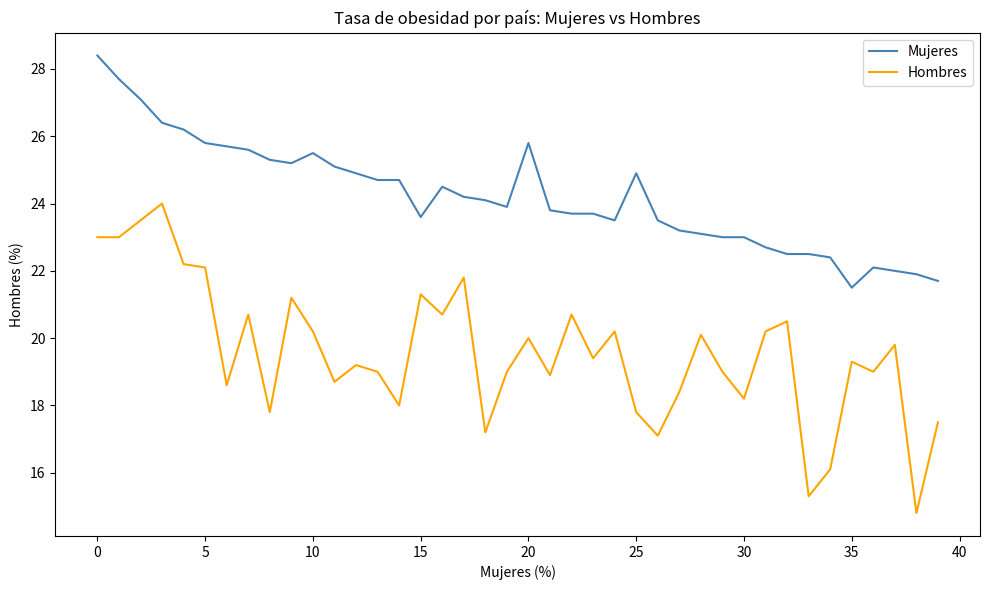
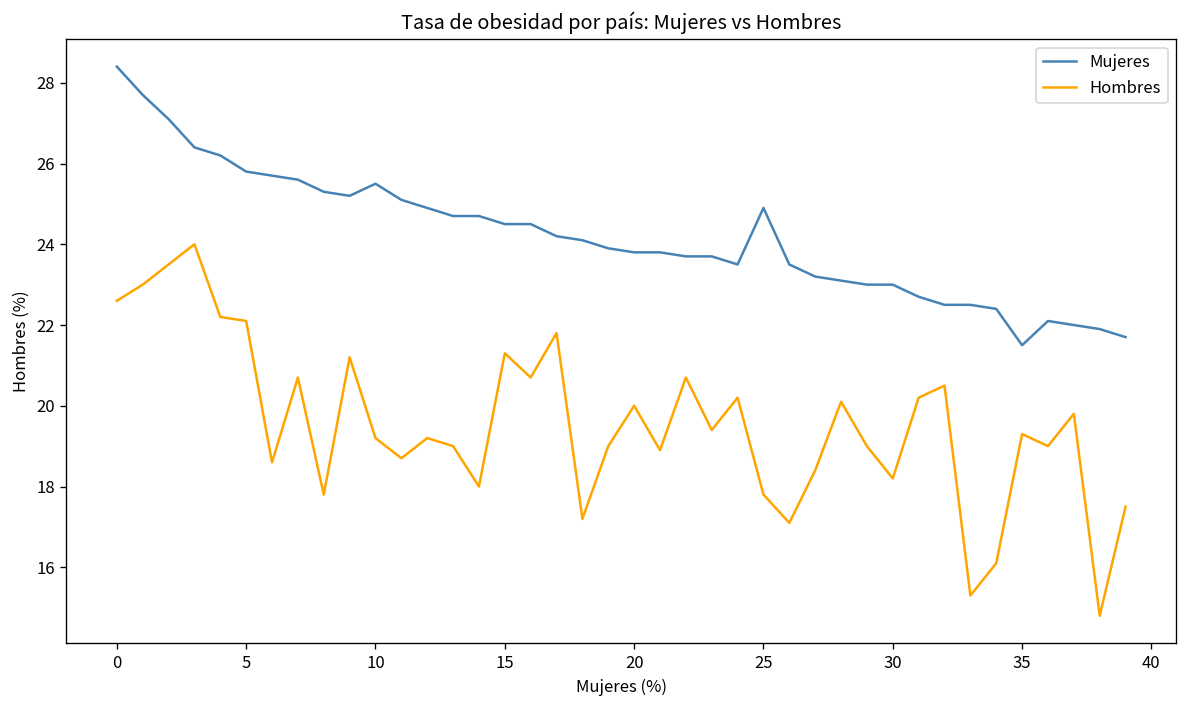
  {
    "Mujeres": {
      "0": 28.4,
      "5": 25.8,
      "10": 25.5,
-     "15": 23.6,
-     "20": 25.8,
+     "15": 24.5,
+     "20": 23.8,
      "25": 24.9,
      "30": 23.0,
      "35": 21.5
    },
    "Hombres": {
-     "0": 23.0,
+     "0": 22.6,
      "5": 22.1,
-     "10": 20.2,
+     "10": 19.2,
      "15": 21.3,
      "20": 20.0,
      "25": 17.8,
      "30": 18.2,
      "35": 19.3
    }
  }
